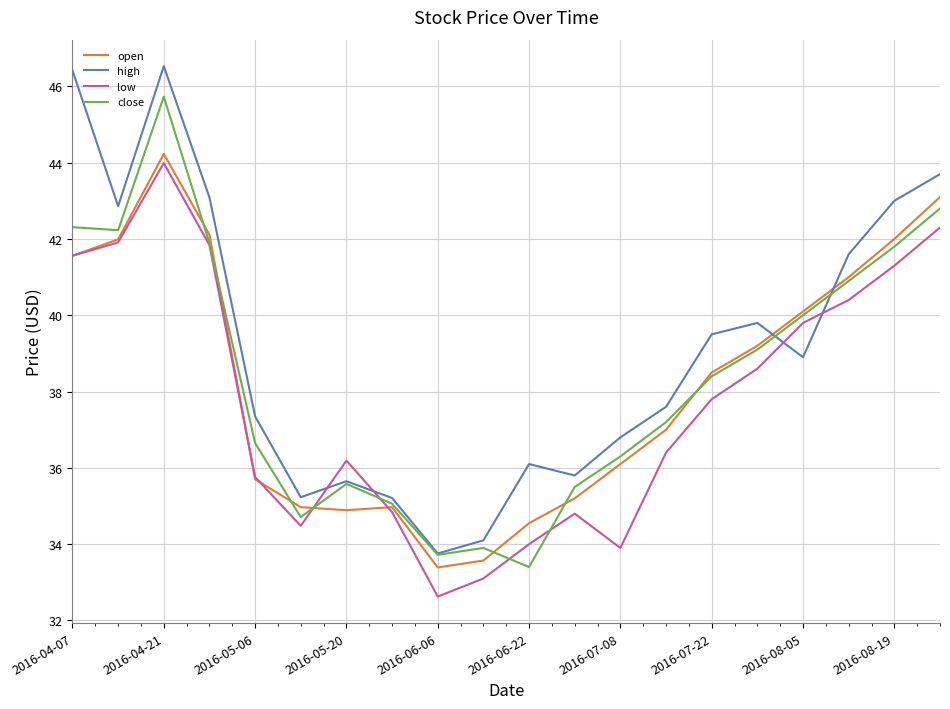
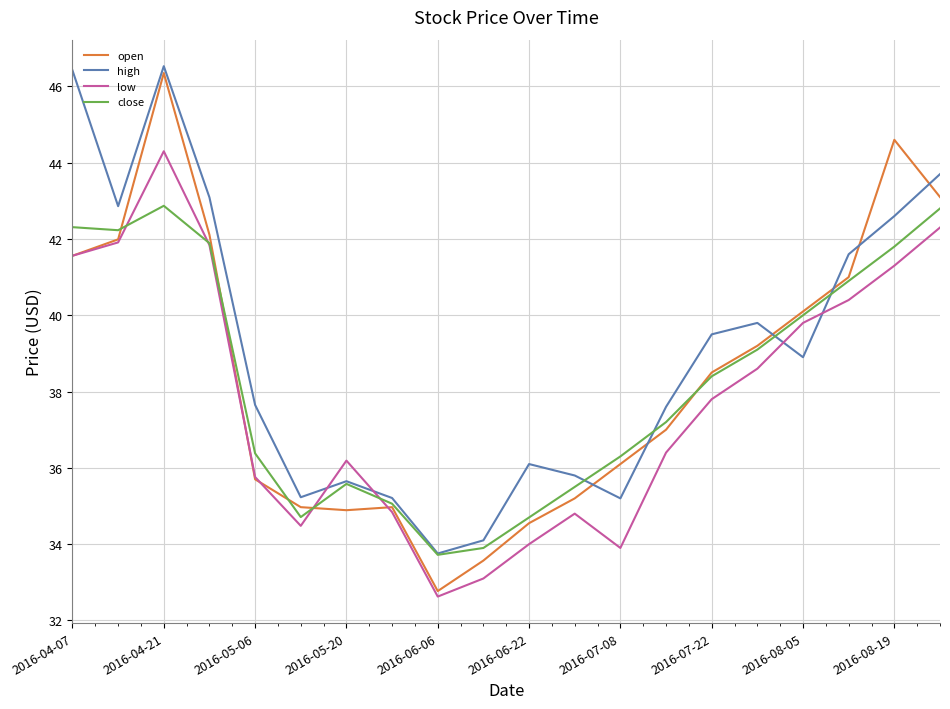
  {
    "open": {
-     "2016-04-21": 44.2,
+     "2016-04-21": 46.4,
      "2016-05-20": 34.9,
-     "2016-06-06": 33.4,
+     "2016-06-06": 32.8,
      "2016-06-22": 34.6,
      "2016-07-08": 36.1,
      "2016-07-22": 38.5,
      "2016-08-05": 40.1,
-     "2016-08-19": 42.0
+     "2016-08-19": 44.6
    },
    "high": {
      "2016-04-07": 46.4,
      "2016-04-21": 46.5,
-     "2016-05-06": 37.4,
+     "2016-05-06": 37.7,
      "2016-05-20": 35.7,
      "2016-06-22": 36.1,
-     "2016-07-08": 36.8,
+     "2016-07-08": 35.2,
      "2016-07-22": 39.5,
      "2016-08-05": 38.9,
-     "2016-08-19": 43.0
+     "2016-08-19": 42.6
    },
    "low": {
-     "2016-04-21": 44.0,
+     "2016-04-21": 44.3,
      "2016-05-20": 36.2,
      "2016-06-06": 32.6,
      "2016-06-22": 34.0,
      "2016-07-08": 33.9,
      "2016-07-22": 37.8,
      "2016-08-05": 39.8,
      "2016-08-19": 41.3
    },
    "close": {
      "2016-04-07": 42.3,
-     "2016-04-21": 45.7,
-     "2016-05-06": 36.7,
+     "2016-04-21": 42.9,
+     "2016-05-06": 36.4,
      "2016-05-20": 35.6,
-     "2016-06-22": 33.4,
+     "2016-06-22": 34.7,
      "2016-07-08": 36.3,
      "2016-07-22": 38.4,
      "2016-08-05": 40.0,
      "2016-08-19": 41.8
    }
  }
